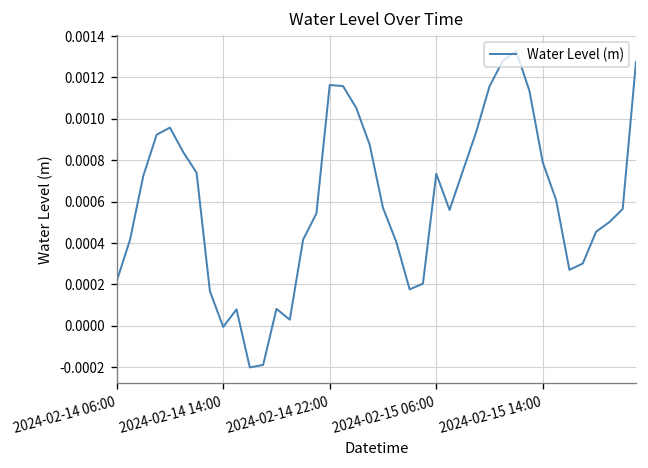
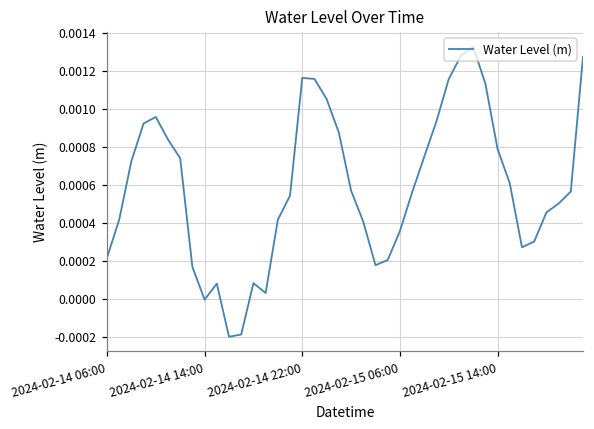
  {
    "2024-02-14 06:00": 0.00022,
    "2024-02-14 14:00": 0.00000,
    "2024-02-14 22:00": 0.00116,
-   "2024-02-15 06:00": 0.00073,
+   "2024-02-15 06:00": 0.00036,
    "2024-02-15 14:00": 0.00079
  }
